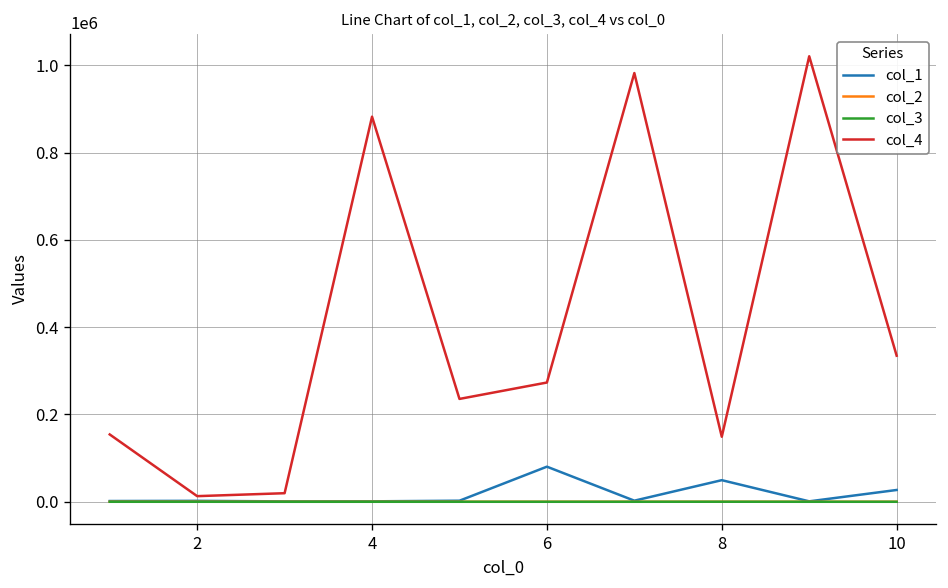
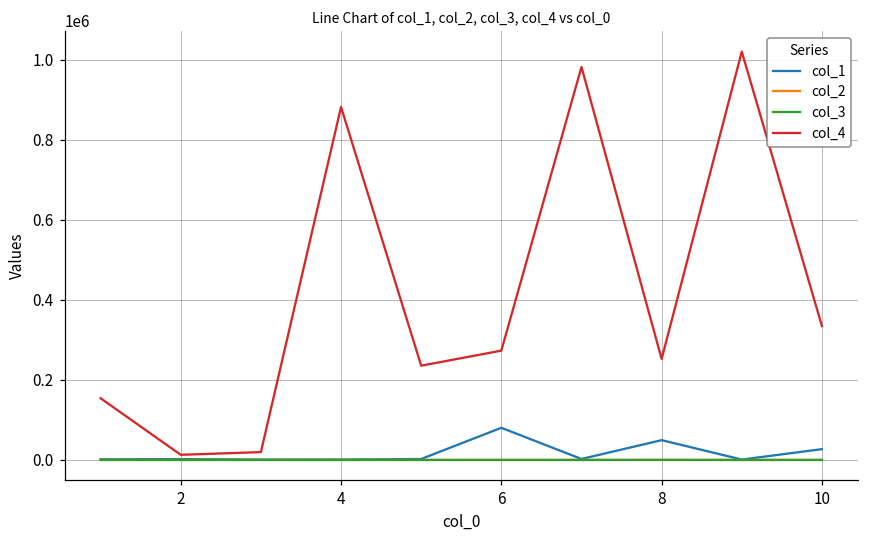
  {
    "col_1": {
      "6": 80000,
      "8": 50000,
      "10": 30000
    },
    "col_3": {
      "6": 0,
      "8": 0,
      "10": 0
    },
    "col_4": {
      "2": 10000,
      "4": 880000,
      "6": 270000,
-     "8": 150000,
+     "8": 250000,
      "10": 330000
    }
  }
